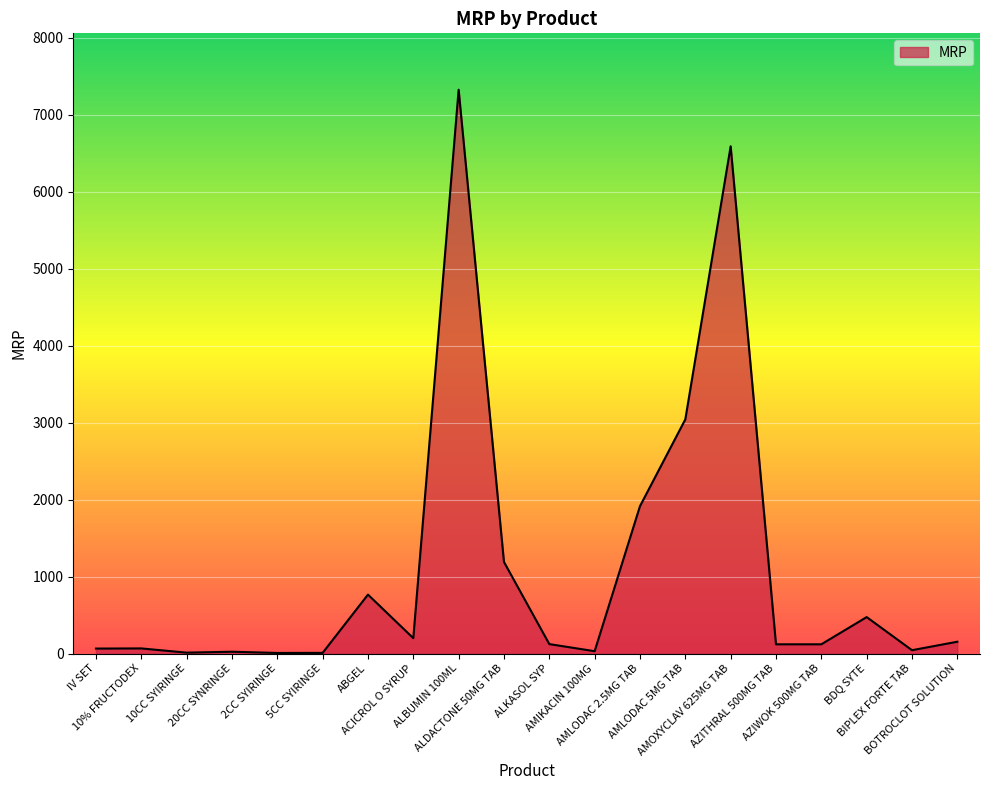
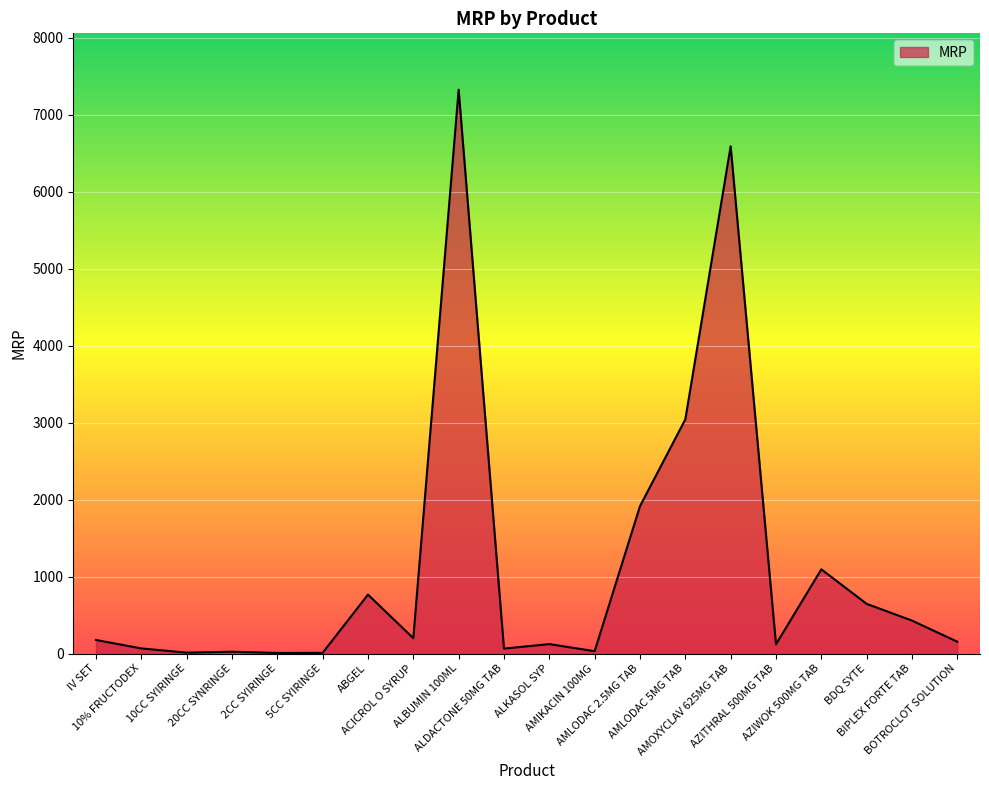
  {
-   "IV SET": 100,
+   "IV SET": 200,
    "10% FRUCTODEX": 100,
    "10CC SYIRINGE": 0,
    "20CC SYNRINGE": 0,
    "2CC SYIRINGE": 0,
    "5CC SYIRINGE": 0,
    "ABGEL": 800,
    "ACICROL O SYRUP": 200,
    "ALBUMIN 100ML": 7300,
-   "ALDACTONE 50MG TAB": 1200,
+   "ALDACTONE 50MG TAB": 100,
    "ALKASOL SYP": 100,
    "AMIKACIN 100MG": 0,
    "AMLODAC 2.5MG TAB": 1900,
    "AMLODAC 5MG TAB": 3000,
    "AMOXYCLAV 625MG TAB": 6600,
    "AZITHRAL 500MG TAB": 100,
-   "AZIWOK 500MG TAB": 100,
-   "BDQ SYTE": 500,
-   "BIPLEX FORTE TAB": 0,
+   "AZIWOK 500MG TAB": 1100,
+   "BDQ SYTE": 600,
+   "BIPLEX FORTE TAB": 400,
    "BOTROCLOT SOLUTION": 200
  }
